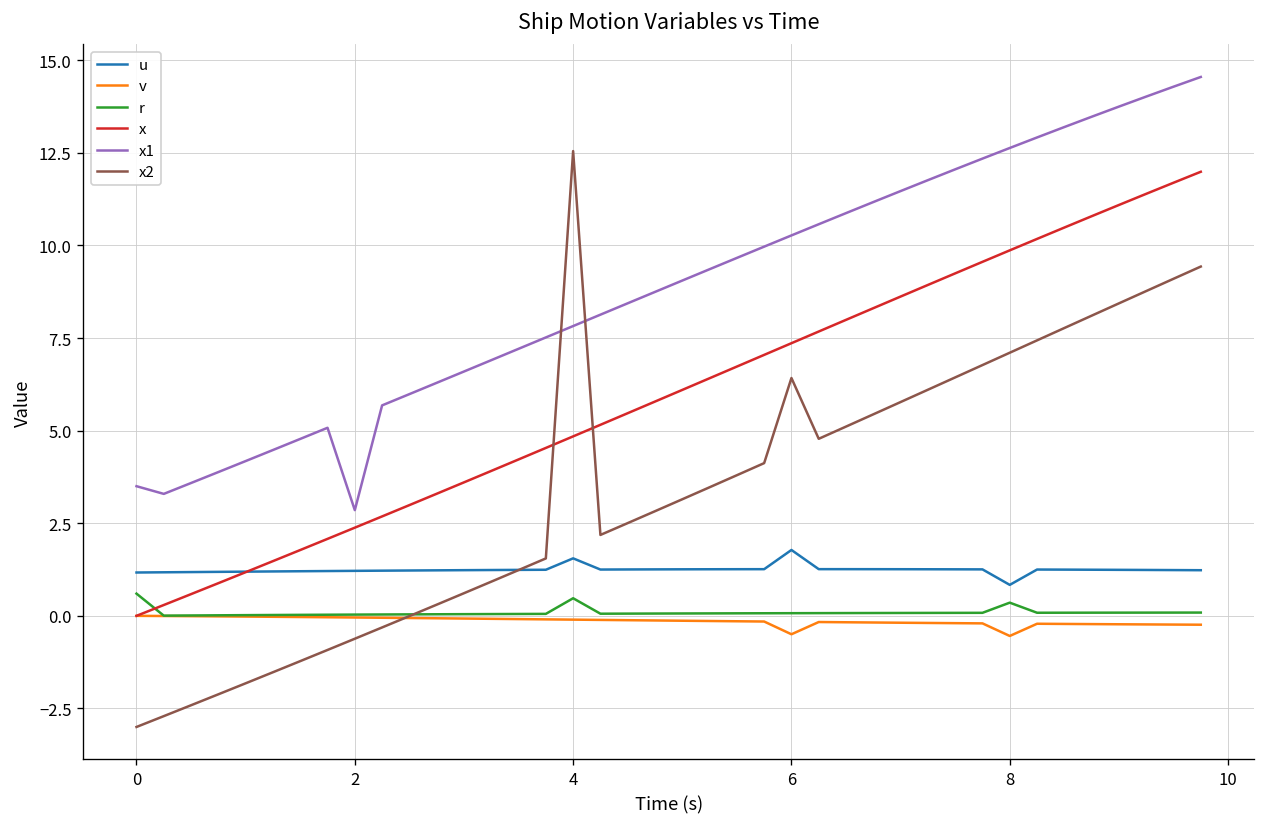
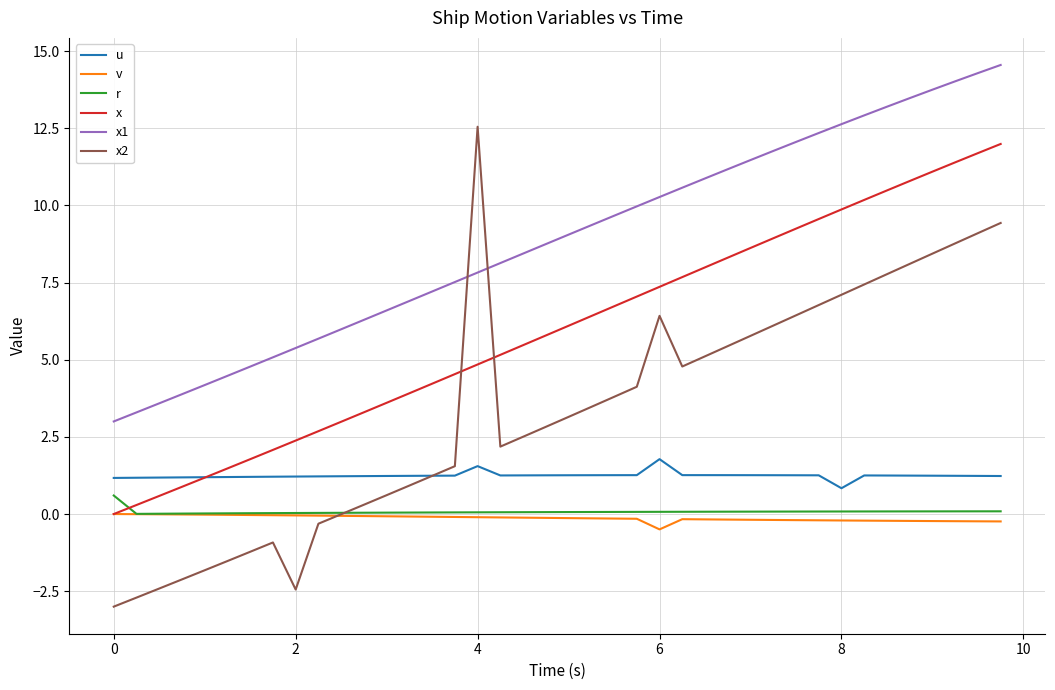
  {
    "u": {
      "0": 1.2,
      "2": 1.2,
      "4": 1.6,
      "6": 1.8,
      "8": 0.8
    },
    "v": {
      "4": -0.1,
      "6": -0.5,
-     "8": -0.5
+     "8": -0.2
    },
    "r": {
      "0": 0.6,
-     "4": 0.5,
+     "4": 0.1,
      "6": 0.1,
-     "8": 0.4
+     "8": 0.1
    },
    "x": {
      "2": 2.4,
      "4": 4.8,
      "6": 7.4,
      "8": 9.9
    },
    "x1": {
-     "0": 3.5,
-     "2": 2.9,
+     "0": 3.0,
+     "2": 5.4,
      "4": 7.8,
      "6": 10.3,
      "8": 12.6
    },
    "x2": {
      "0": -3.0,
-     "2": -0.6,
+     "2": -2.4,
      "4": 12.5,
      "6": 6.4,
      "8": 7.1
    }
  }
